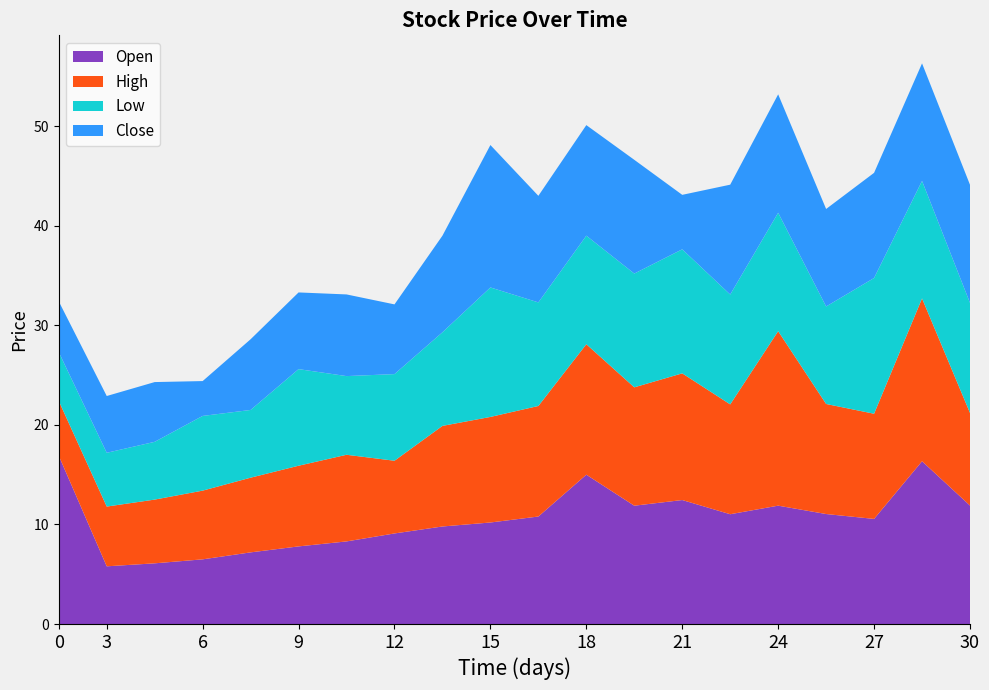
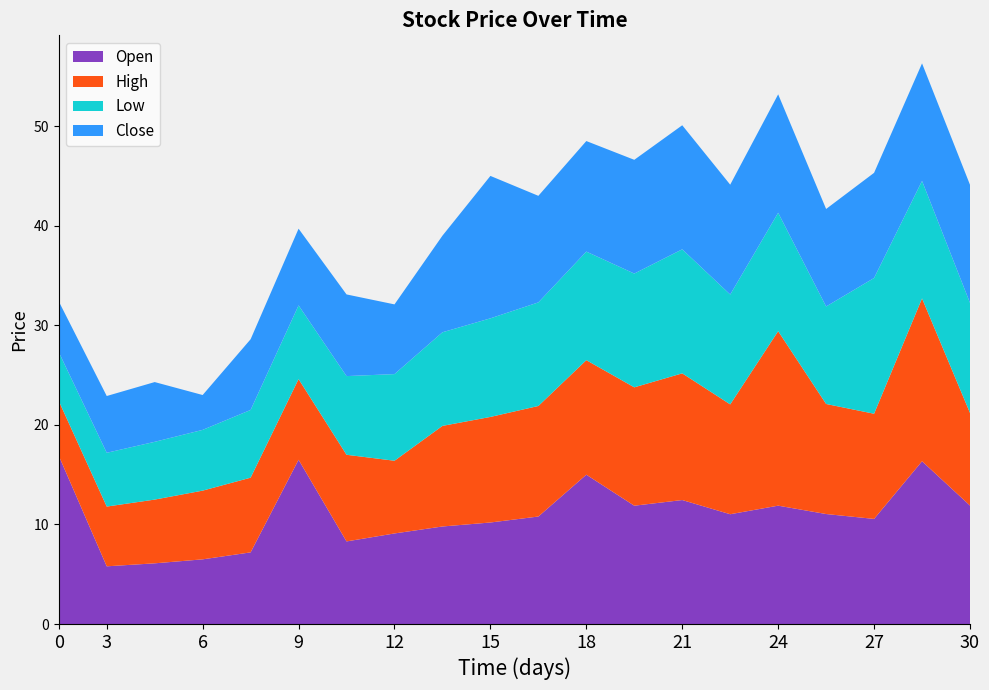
  {
    "Open": {
      "0": 17,
      "3": 6,
      "6": 7,
-     "9": 8,
+     "9": 17,
      "12": 9,
      "15": 10,
      "18": 15,
      "21": 12,
      "24": 12,
      "27": 11,
      "30": 12
    },
    "High": {
      "0": 6,
      "3": 6,
      "6": 7,
      "9": 8,
      "12": 7,
      "15": 11,
-     "18": 13,
+     "18": 12,
      "21": 13,
      "24": 18,
      "27": 11,
      "30": 9
    },
    "Low": {
      "0": 5,
      "3": 5,
-     "6": 7,
-     "9": 10,
+     "6": 6,
+     "9": 7,
      "12": 9,
-     "15": 13,
+     "15": 10,
      "18": 11,
      "21": 12,
      "24": 12,
      "27": 14,
      "30": 11
    },
    "Close": {
      "0": 5,
      "3": 6,
      "6": 4,
      "9": 8,
      "12": 7,
      "15": 14,
      "18": 11,
-     "21": 5,
+     "21": 12,
      "24": 12,
      "27": 11,
      "30": 12
    }
  }
